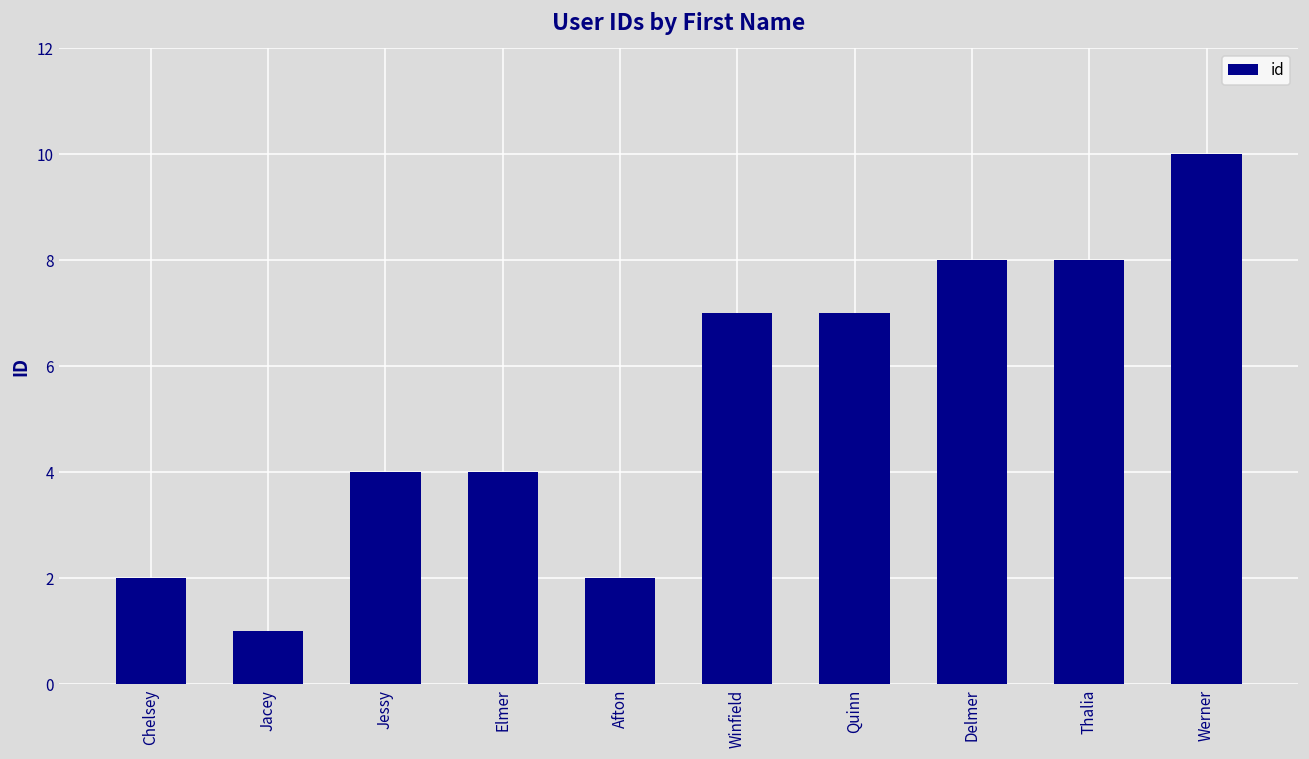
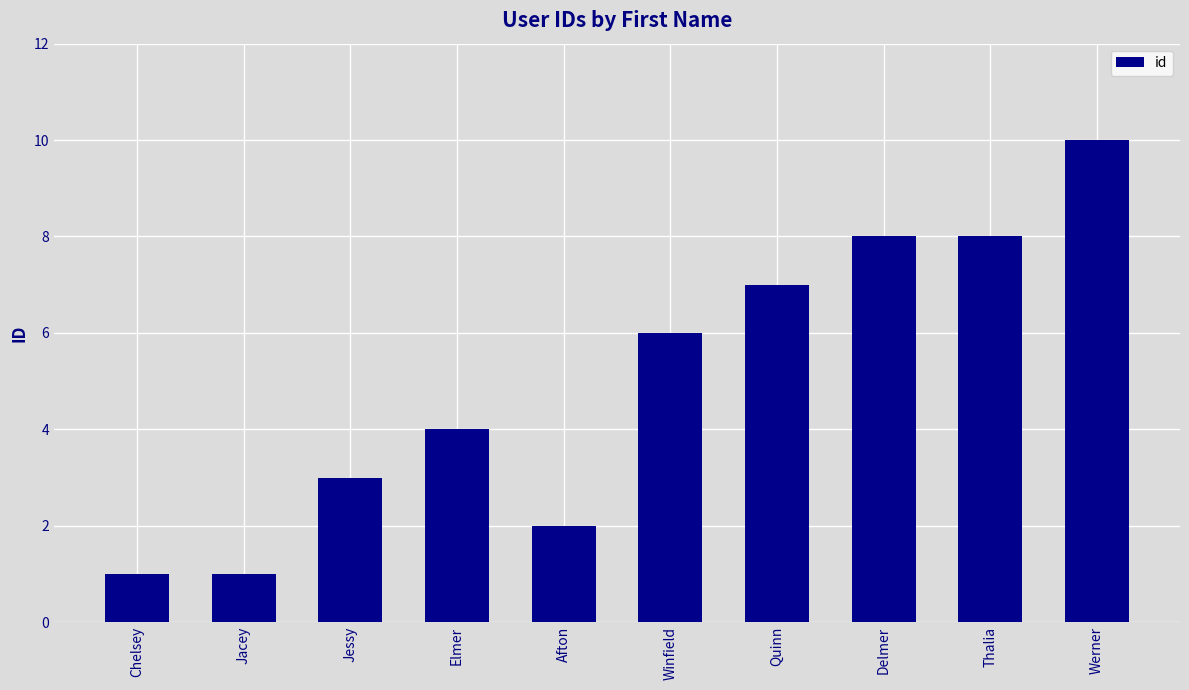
  {
-   "Chelsey": 2,
+   "Chelsey": 1,
    "Jacey": 1,
-   "Jessy": 4,
+   "Jessy": 3,
    "Elmer": 4,
    "Afton": 2,
-   "Winfield": 7,
+   "Winfield": 6,
    "Quinn": 7,
    "Delmer": 8,
    "Thalia": 8,
    "Werner": 10
  }
